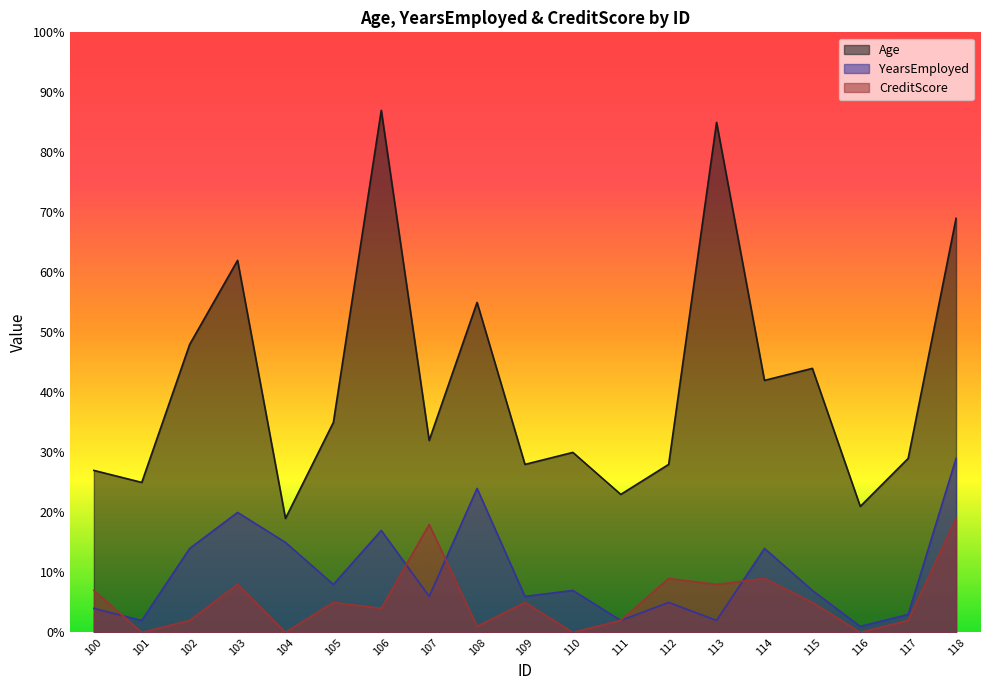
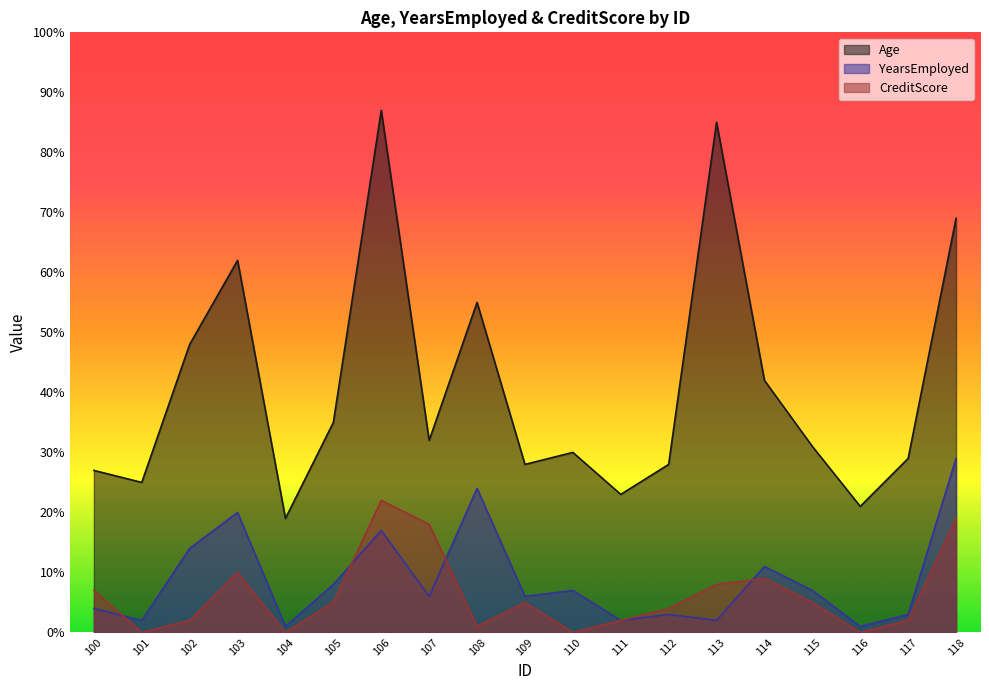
  {
    "Age": {
      "100": "27%",
      "101": "25%",
      "102": "48%",
      "103": "62%",
      "104": "19%",
      "105": "35%",
      "106": "87%",
      "107": "32%",
      "108": "55%",
      "109": "28%",
      "110": "30%",
      "111": "23%",
      "112": "28%",
      "113": "85%",
      "114": "42%",
-     "115": "44%",
+     "115": "31%",
      "116": "21%",
      "117": "29%",
      "118": "69%"
    },
    "YearsEmployed": {
      "100": "4%",
      "101": "2%",
      "102": "14%",
      "103": "20%",
-     "104": "15%",
+     "104": "1%",
      "105": "8%",
      "106": "17%",
      "107": "6%",
      "108": "24%",
      "109": "6%",
      "110": "7%",
-     "112": "5%",
+     "112": "3%",
      "113": "2%",
-     "114": "14%",
+     "114": "11%",
      "115": "7%",
      "116": "1%",
      "117": "3%",
      "118": "29%"
    },
    "CreditScore": {
      "100": "7%",
      "101": "0%",
      "102": "2%",
-     "103": "8%",
+     "103": "10%",
      "104": "0%",
      "105": "5%",
-     "106": "4%",
+     "106": "22%",
      "107": "18%",
      "108": "1%",
      "109": "5%",
      "110": "0%",
-     "112": "9%",
+     "112": "4%",
      "113": "8%",
      "114": "9%",
      "115": "5%",
      "116": "0%",
      "117": "2%",
      "118": "19%"
    }
  }
